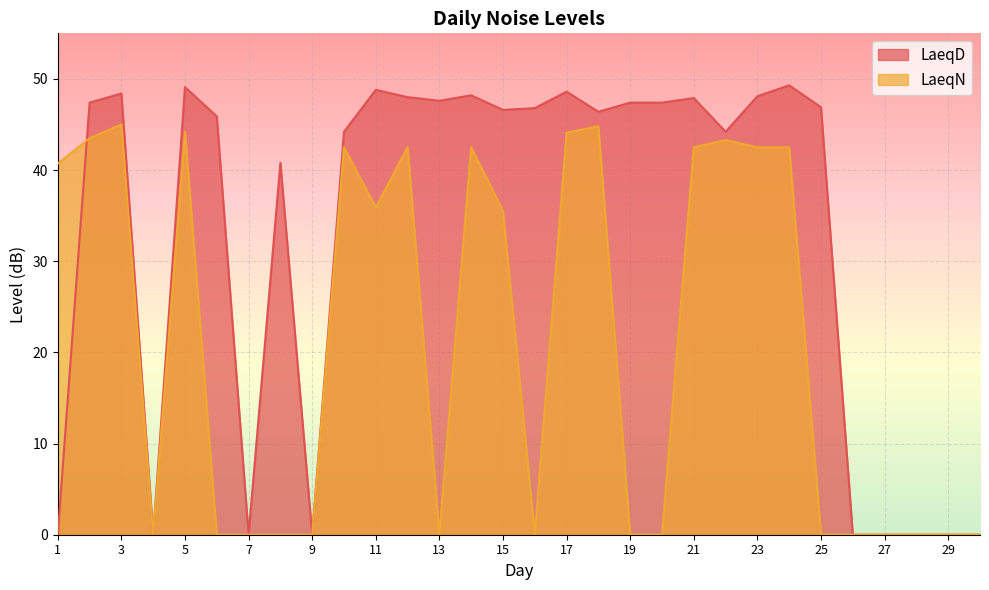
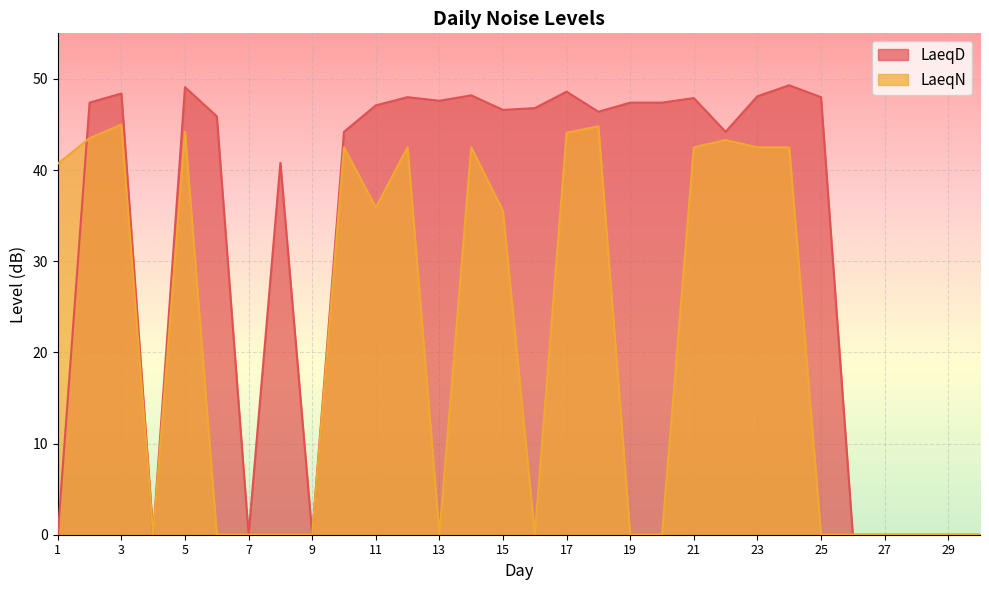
  {
    "LaeqD": {
      "1": 0,
      "3": 48,
      "5": 49,
-     "11": 49,
+     "11": 47,
      "13": 48,
      "15": 47,
      "17": 49,
      "19": 47,
      "21": 48,
      "23": 48,
-     "25": 47
+     "25": 48
    },
    "LaeqN": {
      "1": 41,
      "3": 45,
      "5": 44,
      "11": 36,
      "13": 0,
      "15": 36,
      "17": 44,
      "19": 0,
      "21": 43,
      "23": 43,
      "25": 0
    }
  }
